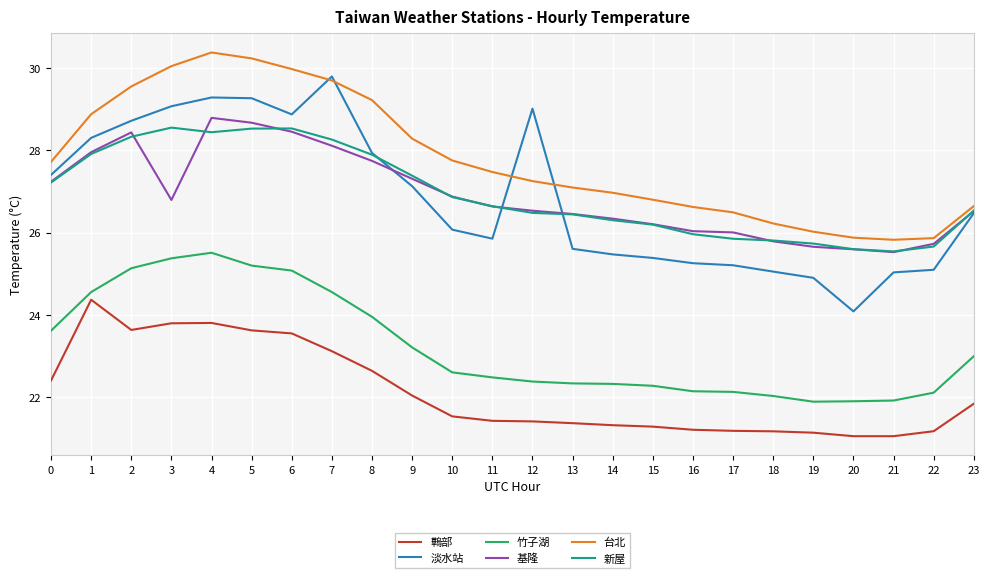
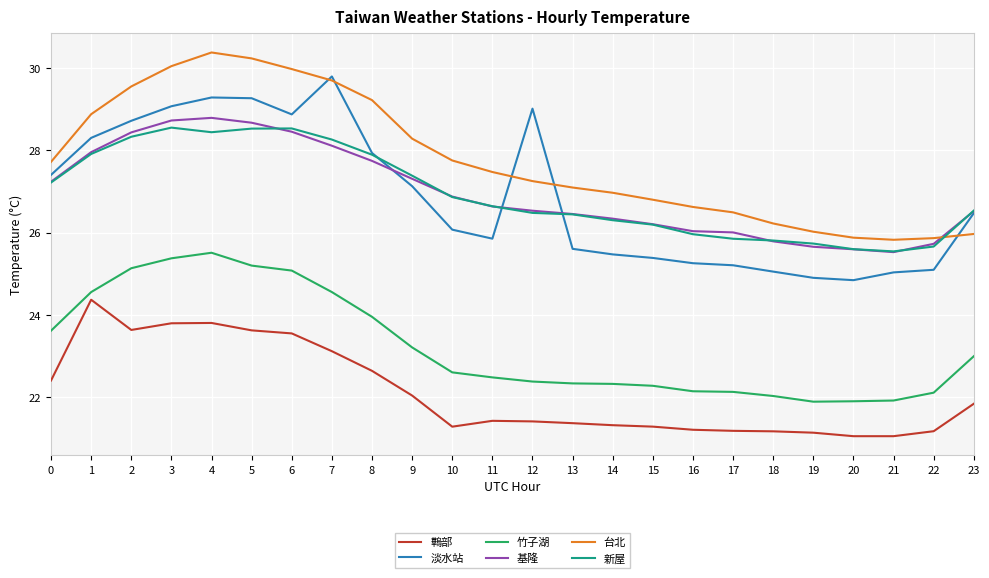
  {
    "鷨部": {
      "0": 22.4,
      "1": 24.4,
      "2": 23.6,
      "3": 23.8,
      "4": 23.8,
      "5": 23.6,
      "6": 23.6,
      "7": 23.1,
      "8": 22.6,
      "9": 22.0,
-     "10": 21.5,
+     "10": 21.3,
      "11": 21.4,
      "12": 21.4,
      "13": 21.4,
      "14": 21.3,
      "15": 21.3,
      "16": 21.2,
      "17": 21.2,
      "18": 21.2,
      "19": 21.1,
      "20": 21.1,
      "21": 21.1,
      "22": 21.2,
      "23": 21.8
    },
    "淡水站": {
      "0": 27.4,
      "1": 28.3,
      "2": 28.7,
      "3": 29.1,
      "4": 29.3,
      "5": 29.3,
      "6": 28.9,
      "7": 29.8,
      "9": 27.1,
      "10": 26.1,
      "11": 25.9,
      "12": 29.0,
      "13": 25.6,
      "14": 25.5,
      "15": 25.4,
      "16": 25.3,
      "17": 25.2,
      "18": 25.1,
      "19": 24.9,
-     "20": 24.1,
+     "20": 24.8,
      "21": 25.0,
      "22": 25.1
    },
    "基隆": {
      "2": 28.4,
-     "3": 26.8,
+     "3": 28.7,
      "4": 28.8,
      "5": 28.7,
      "6": 28.5,
      "7": 28.1,
      "8": 27.7,
      "9": 27.3,
      "16": 26.0,
      "17": 26.0,
      "19": 25.7,
      "22": 25.7
    },
    "台北": {
      "0": 27.7,
      "1": 28.9,
      "2": 29.6,
      "3": 30.0,
      "4": 30.4,
      "5": 30.2,
      "6": 30.0,
      "7": 29.7,
      "8": 29.2,
      "9": 28.3,
      "10": 27.8,
      "11": 27.5,
      "12": 27.3,
      "13": 27.1,
      "14": 27.0,
      "15": 26.8,
      "16": 26.6,
      "17": 26.5,
      "18": 26.2,
      "19": 26.0,
      "20": 25.9,
      "21": 25.8,
      "22": 25.9,
-     "23": 26.6
+     "23": 26.0
    }
  }
